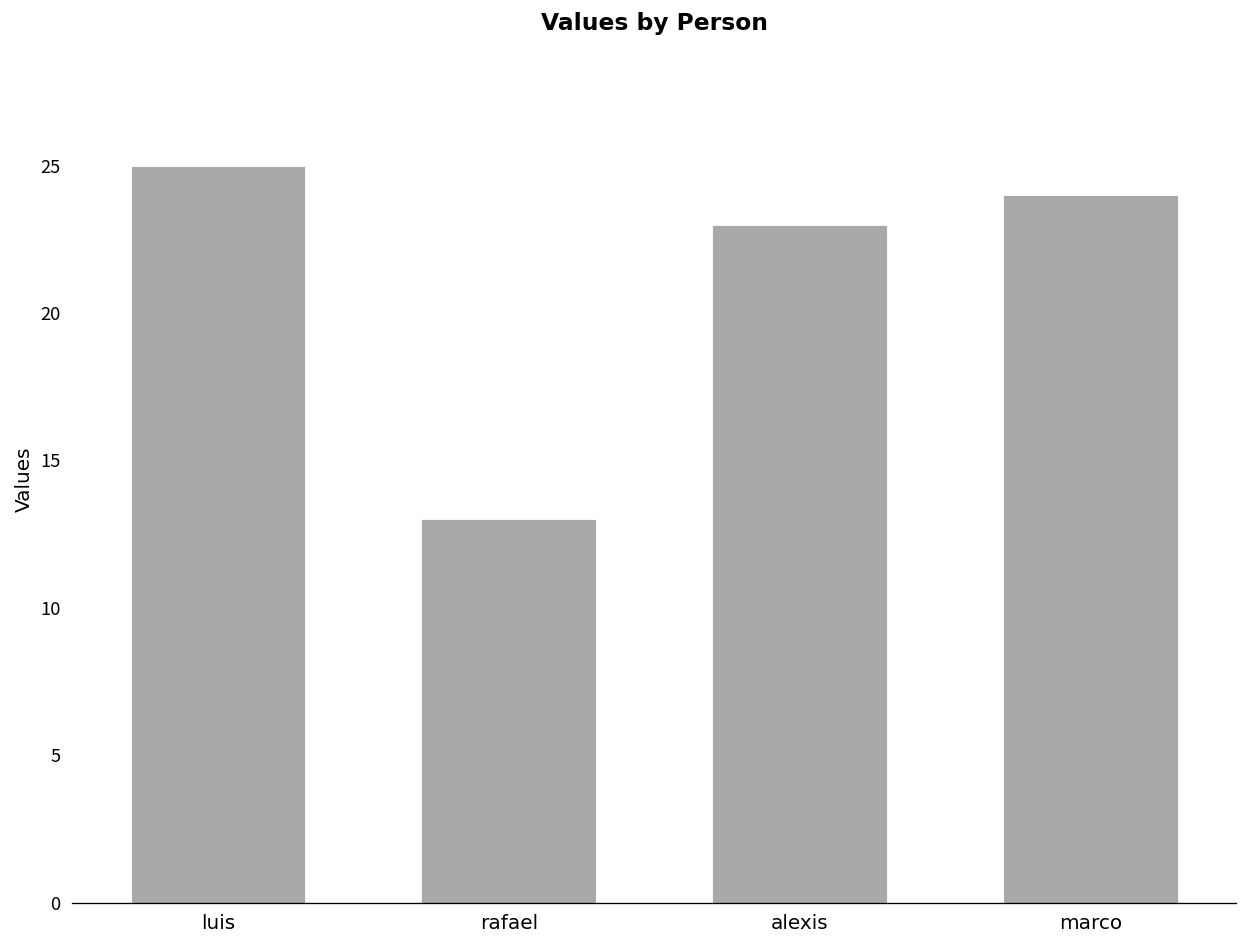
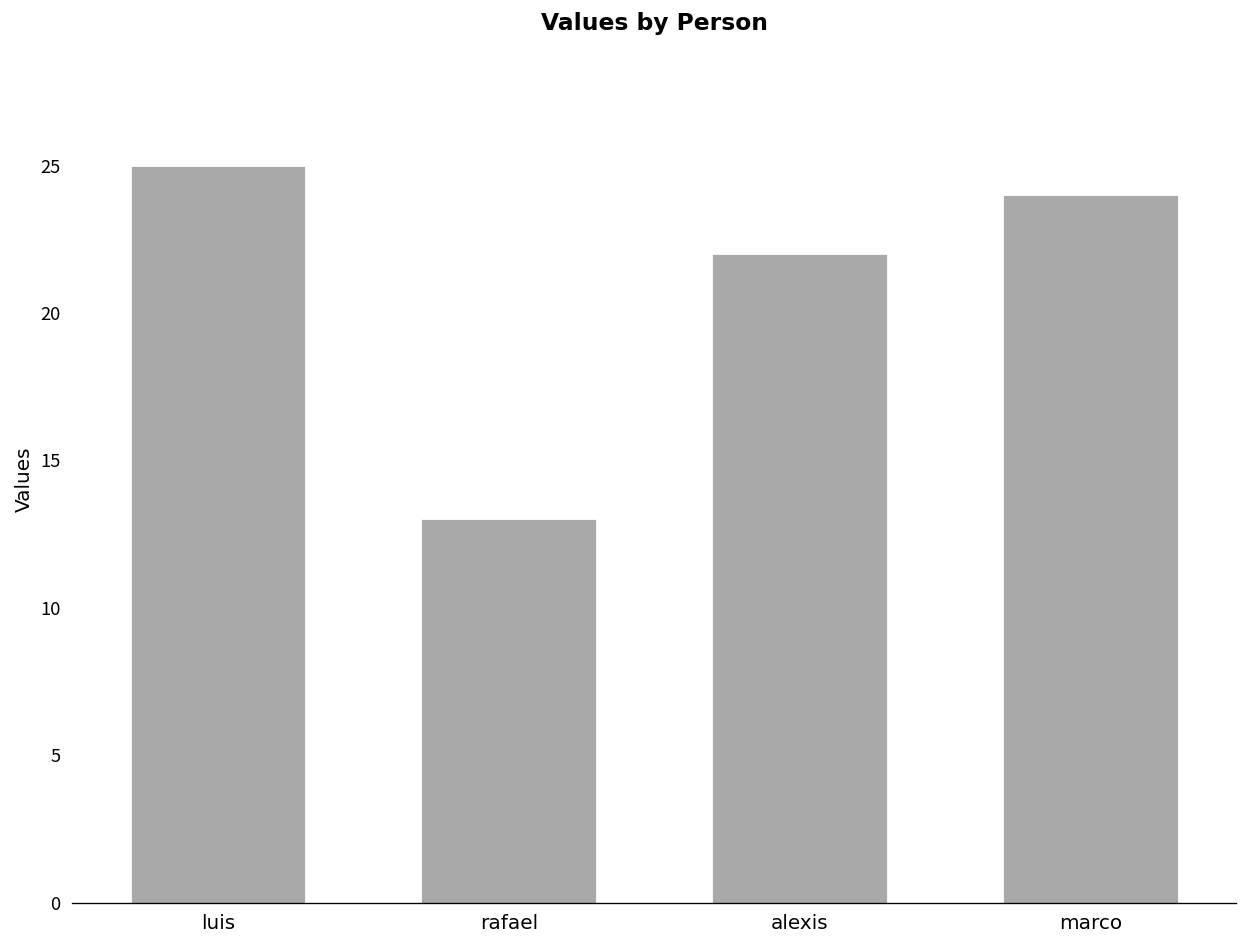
  {
    "luis": 25,
    "rafael": 13,
-   "alexis": 23,
+   "alexis": 22,
    "marco": 24
  }
